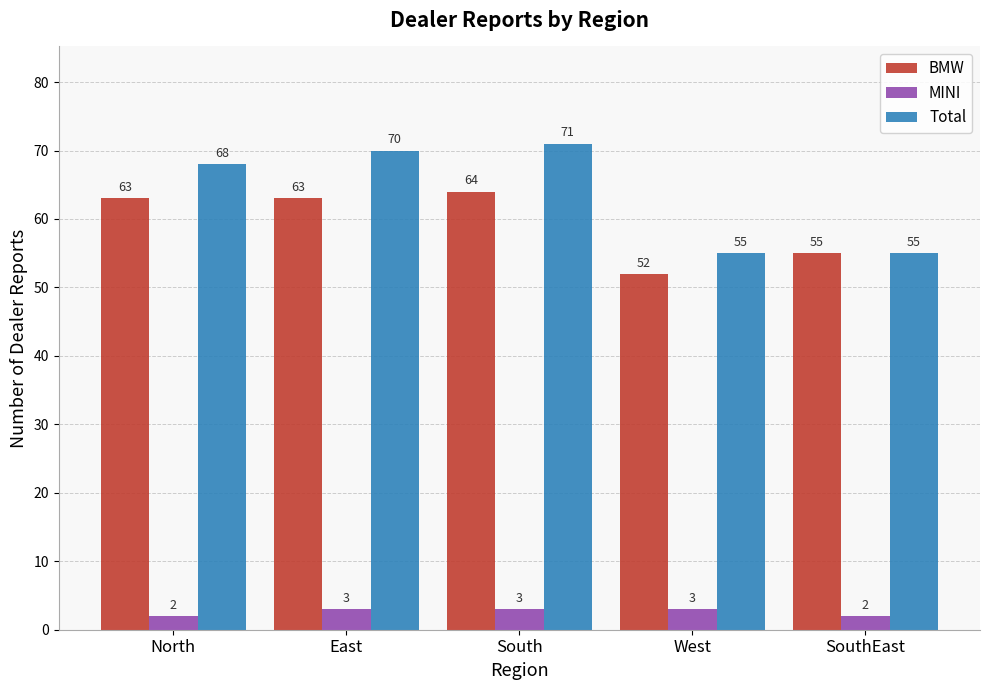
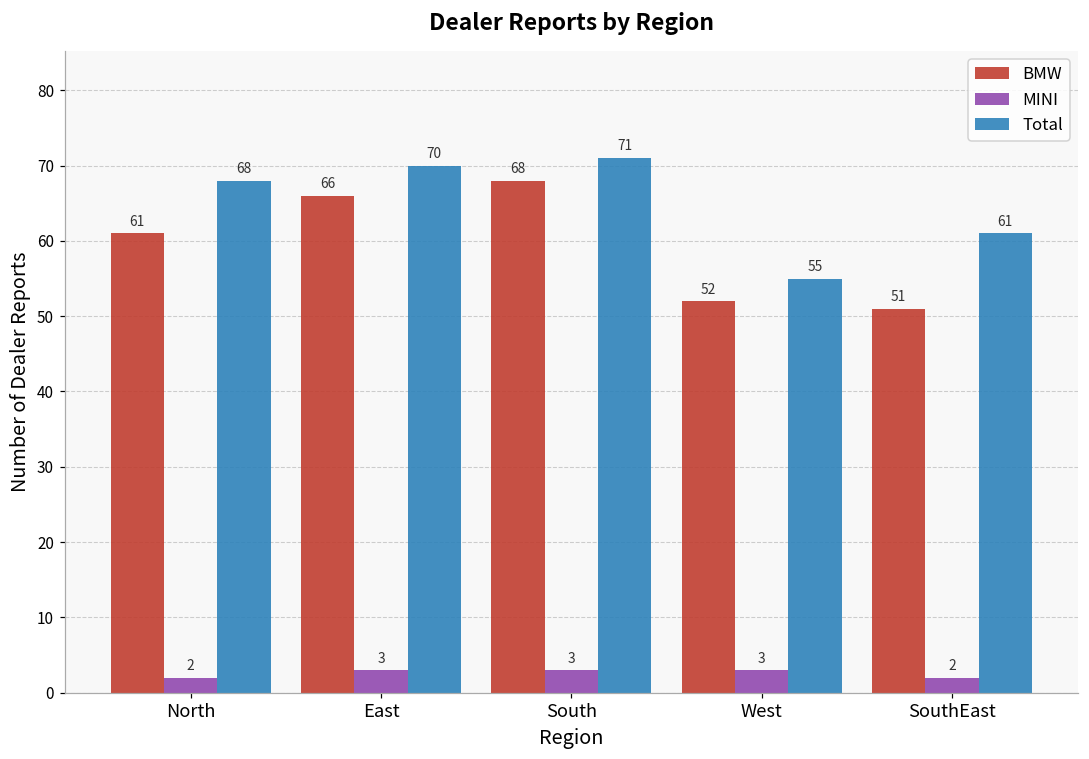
  {
    "BMW": {
-     "North": 63,
-     "East": 63,
-     "South": 64,
+     "North": 61,
+     "East": 66,
+     "South": 68,
      "West": 52,
-     "SouthEast": 55
+     "SouthEast": 51
    },
    "MINI": {
      "North": 2,
      "East": 3,
      "South": 3,
      "West": 3,
      "SouthEast": 2
    },
    "Total": {
      "North": 68,
      "East": 70,
      "South": 71,
      "West": 55,
-     "SouthEast": 55
+     "SouthEast": 61
    }
  }
